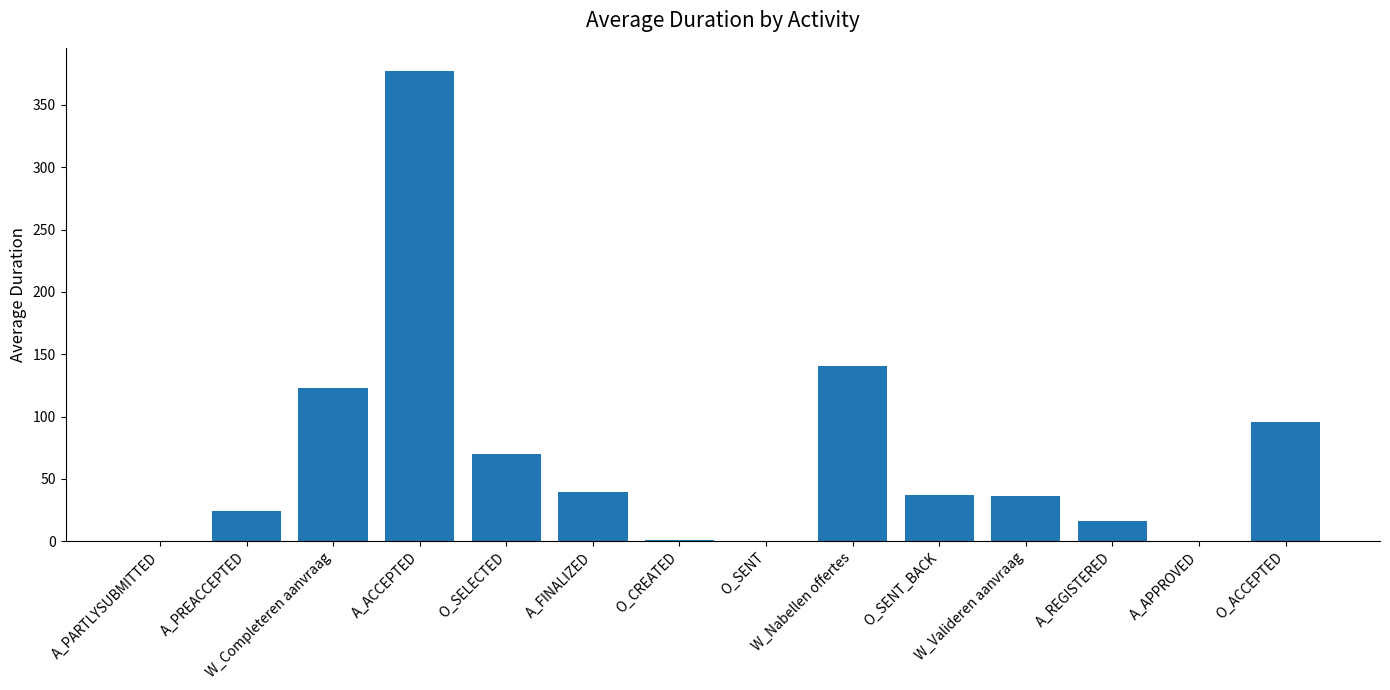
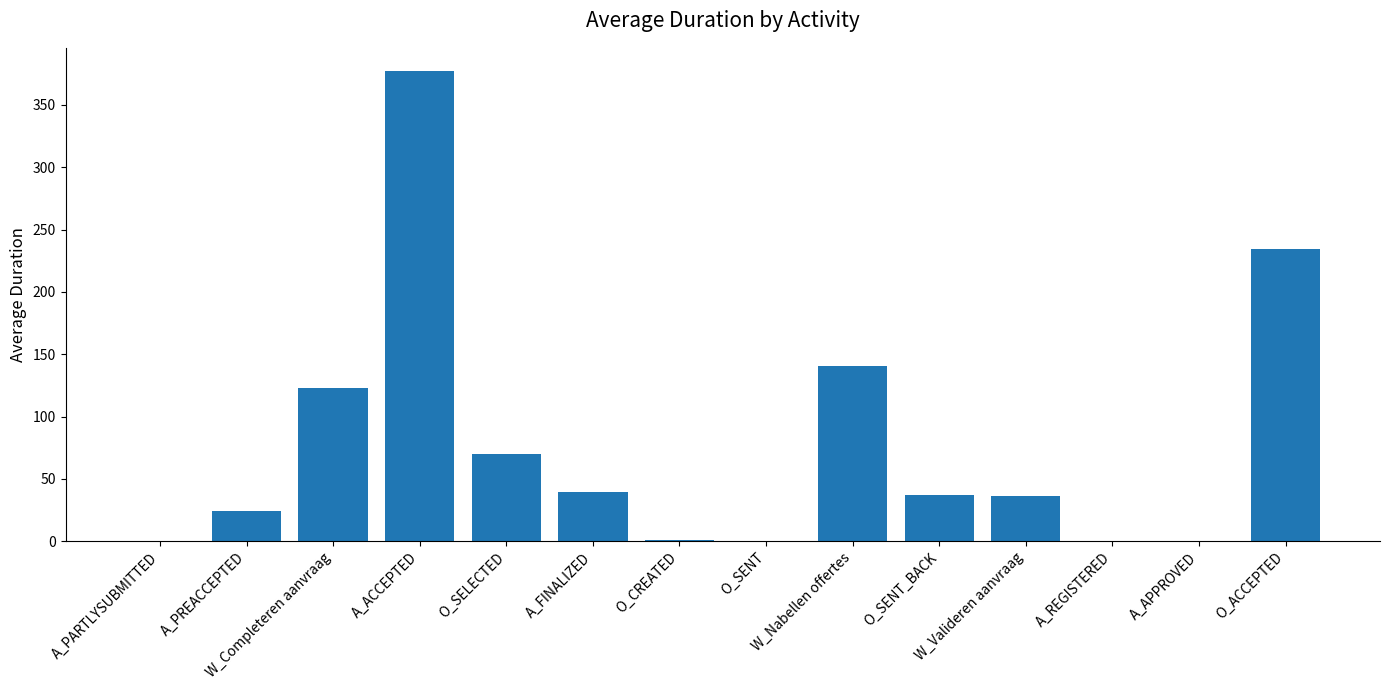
  {
    "A_PREACCEPTED": 24,
    "W_Completeren aanvraag": 123,
    "A_ACCEPTED": 377,
    "O_SELECTED": 70,
    "A_FINALIZED": 39,
    "W_Nabellen offertes": 141,
    "O_SENT_BACK": 37,
    "W_Valideren aanvraag": 37,
-   "A_REGISTERED": 16,
+   "A_REGISTERED": 0,
    "A_APPROVED": 0,
-   "O_ACCEPTED": 95
+   "O_ACCEPTED": 234
  }
